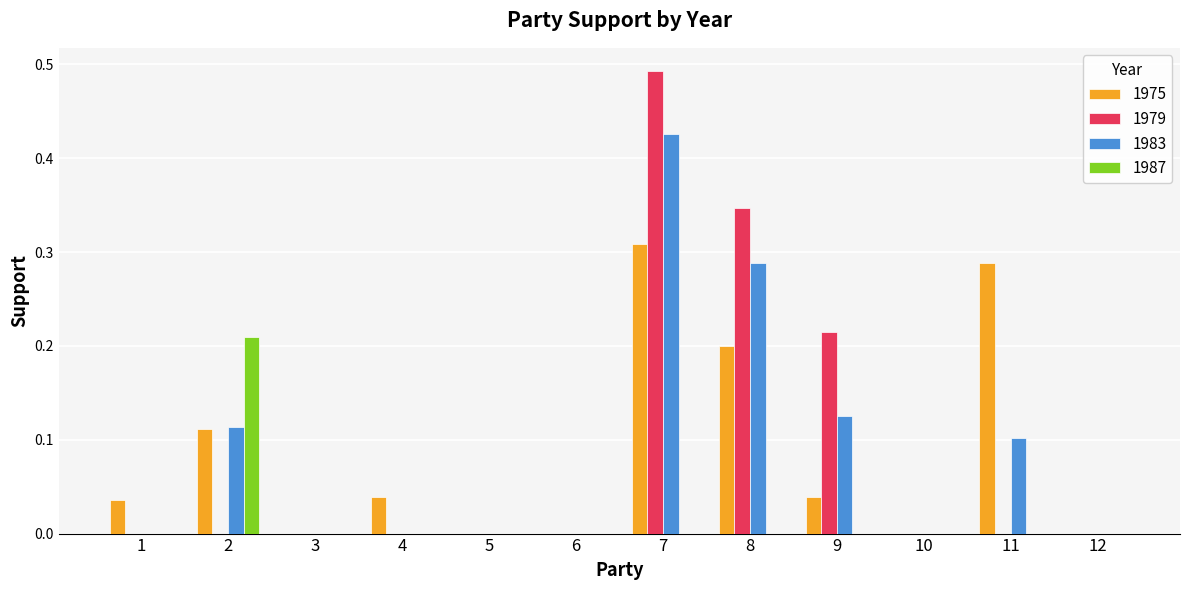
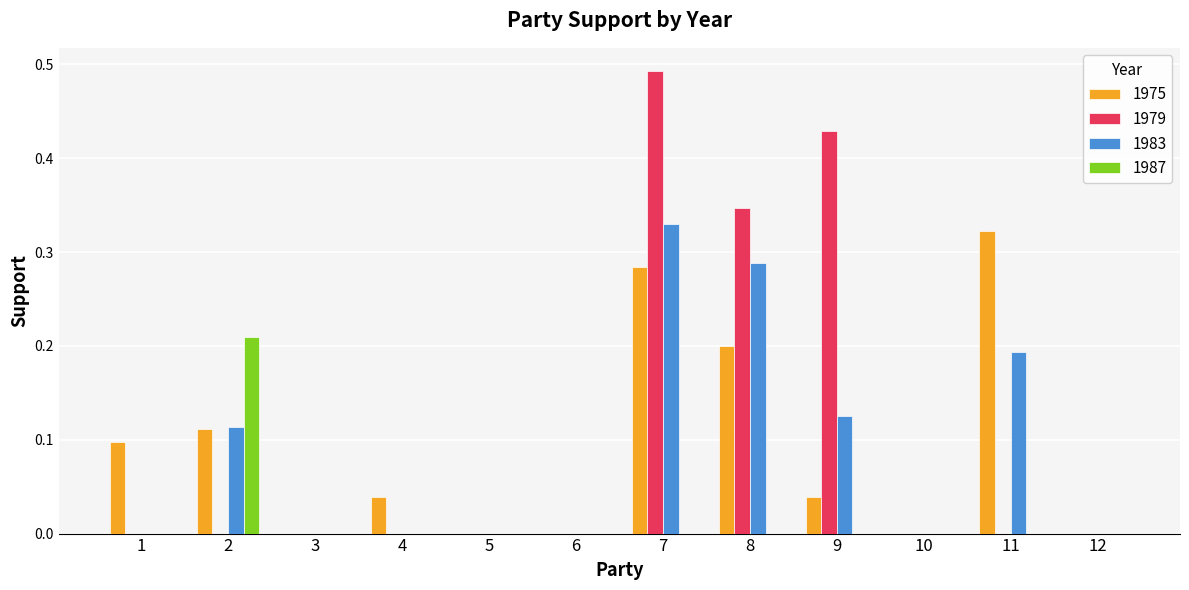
  {
    "1975": {
-     "1": 0.04,
+     "1": 0.10,
      "2": 0.11,
      "3": 0.00,
      "4": 0.04,
      "5": 0.00,
      "6": 0.00,
-     "7": 0.31,
+     "7": 0.28,
      "8": 0.20,
      "9": 0.04,
      "10": 0.00,
-     "11": 0.29,
+     "11": 0.32,
      "12": 0.00
    },
    "1979": {
      "1": 0.00,
      "2": 0.00,
      "3": 0.00,
      "4": 0.00,
      "5": 0.00,
      "6": 0.00,
      "7": 0.49,
      "8": 0.35,
-     "9": 0.22,
+     "9": 0.43,
      "10": 0.00,
      "11": 0.00,
      "12": 0.00
    },
    "1983": {
      "1": 0.00,
      "2": 0.11,
      "3": 0.00,
      "4": 0.00,
      "5": 0.00,
      "6": 0.00,
-     "7": 0.43,
+     "7": 0.33,
      "8": 0.29,
      "9": 0.13,
      "10": 0.00,
-     "11": 0.10,
+     "11": 0.19,
      "12": 0.00
    },
    "1987": {
      "1": 0.00,
      "2": 0.21,
      "3": 0.00,
      "4": 0.00,
      "5": 0.00,
      "6": 0.00,
      "7": 0.00,
      "8": 0.00,
      "9": 0.00,
      "10": 0.00,
      "11": 0.00,
      "12": 0.00
    }
  }
